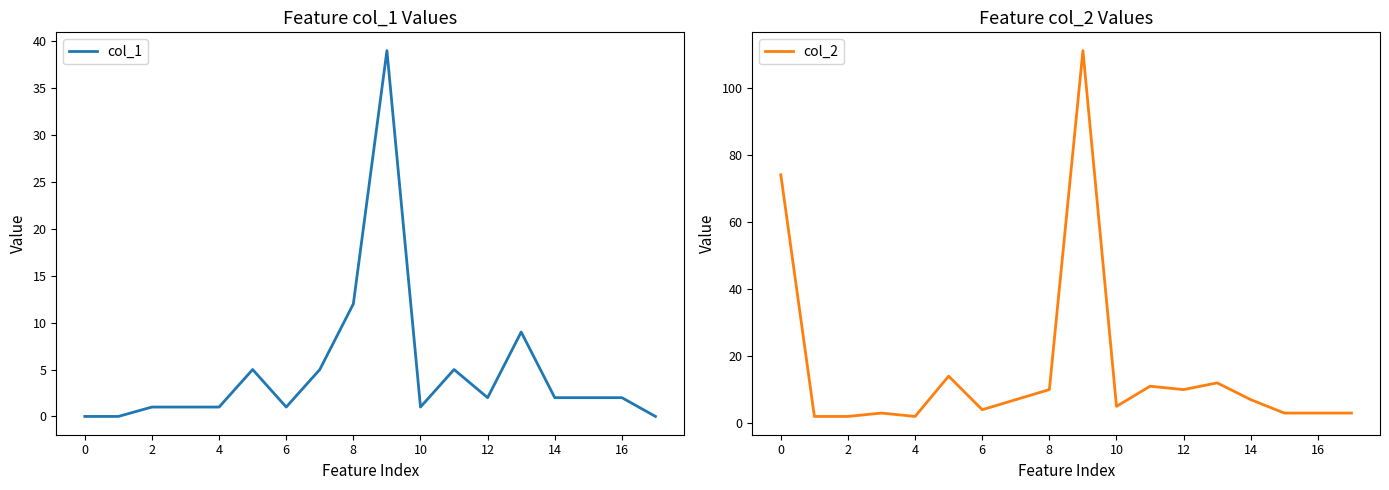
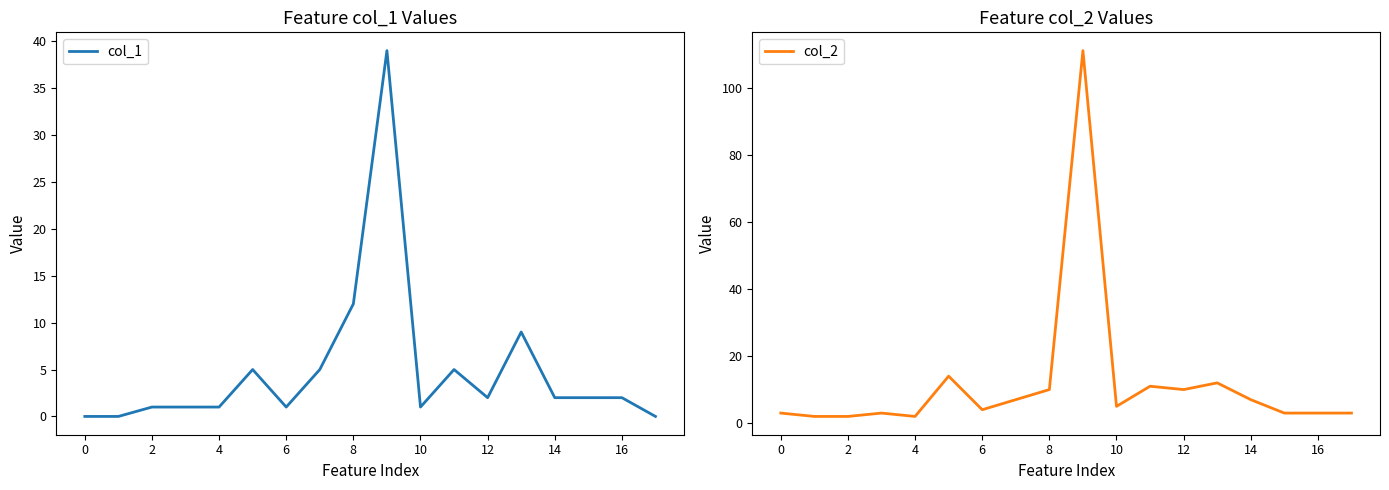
  {
    "Feature col_1 Values": {
      "0": 0,
      "2": 1,
      "4": 1,
      "6": 1,
      "8": 12,
      "10": 1,
      "12": 2,
      "14": 2,
      "16": 2
    },
    "Feature col_2 Values": {
-     "0": 74,
+     "0": 3,
      "2": 2,
      "4": 2,
      "6": 4,
      "8": 10,
      "10": 5,
      "12": 10,
      "14": 7,
      "16": 3
    }
  }
